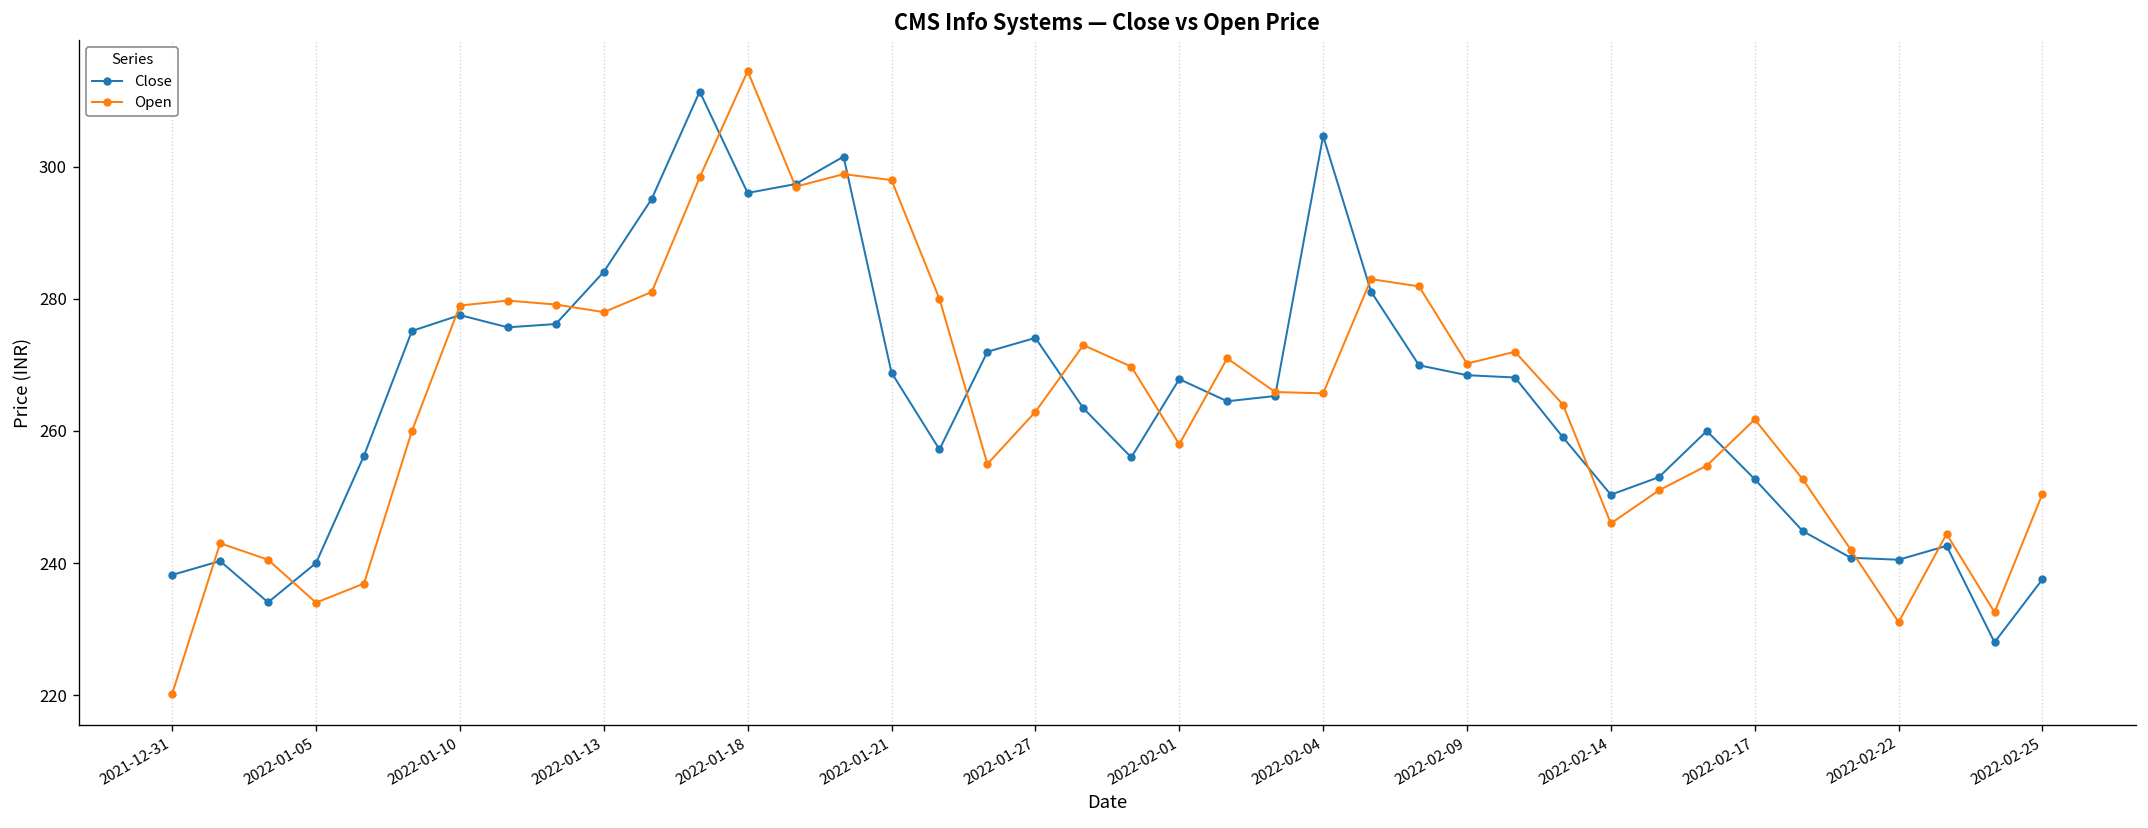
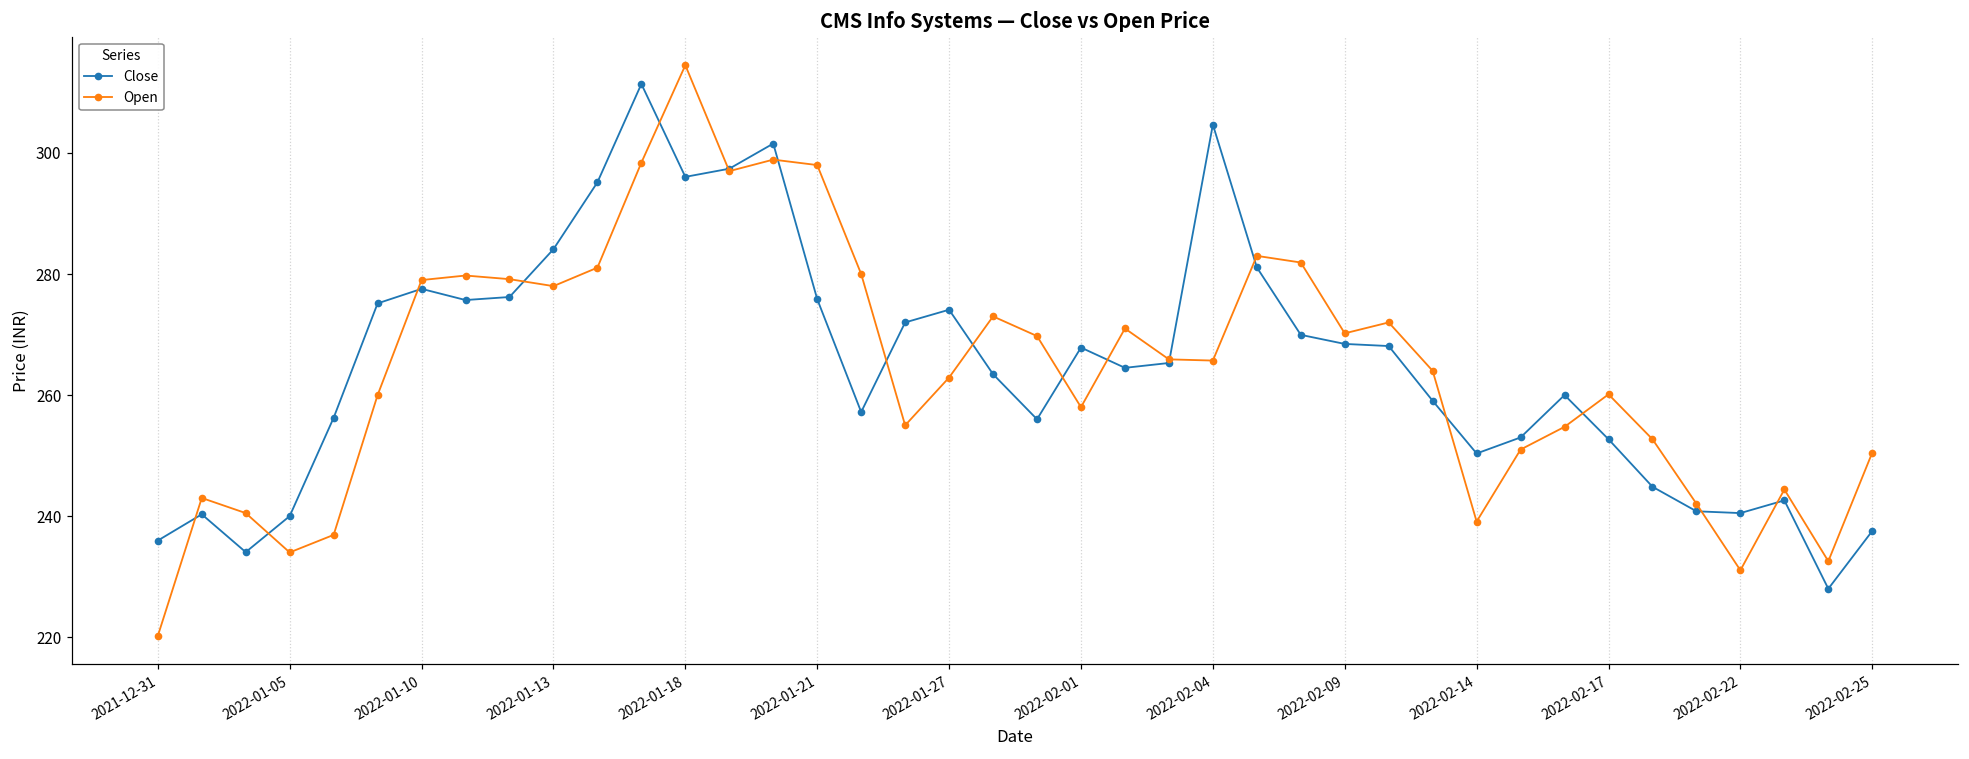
  {
    "Close": {
-     "2021-12-31": 238,
+     "2021-12-31": 236,
      "2022-01-05": 240,
      "2022-01-10": 278,
      "2022-01-13": 284,
      "2022-01-18": 296,
-     "2022-01-21": 269,
+     "2022-01-21": 276,
      "2022-01-27": 274,
      "2022-02-01": 268,
      "2022-02-04": 305,
      "2022-02-09": 268,
      "2022-02-14": 250,
      "2022-02-17": 253,
      "2022-02-22": 241,
      "2022-02-25": 238
    },
    "Open": {
      "2021-12-31": 220,
      "2022-01-05": 234,
      "2022-01-10": 279,
      "2022-01-13": 278,
      "2022-01-18": 315,
      "2022-01-21": 298,
      "2022-01-27": 263,
      "2022-02-01": 258,
      "2022-02-04": 266,
      "2022-02-09": 270,
-     "2022-02-14": 246,
-     "2022-02-17": 262,
+     "2022-02-14": 239,
+     "2022-02-17": 260,
      "2022-02-22": 231,
      "2022-02-25": 251
    }
  }
